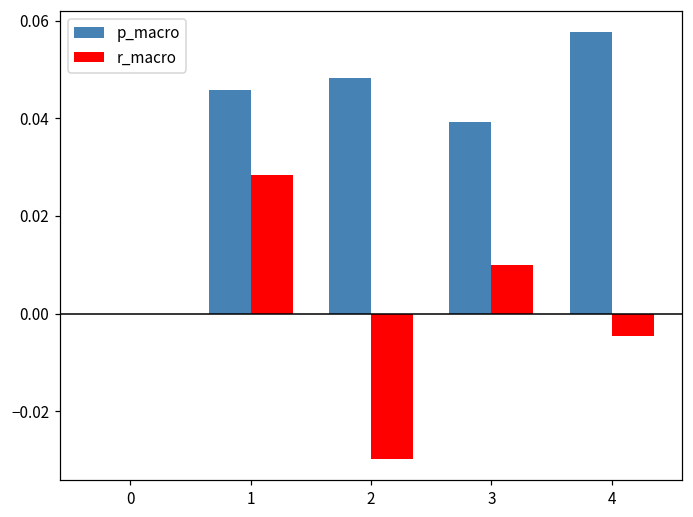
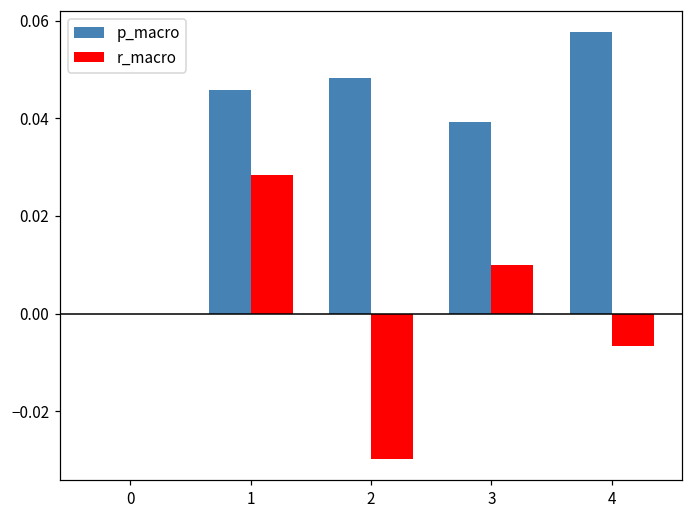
  {
    "p_macro": {
      "0": 0.000,
      "1": 0.046,
      "2": 0.048,
      "3": 0.039,
      "4": 0.058
    },
    "r_macro": {
      "0": 0.000,
      "1": 0.028,
      "2": -0.030,
      "3": 0.010,
-     "4": -0.005
+     "4": -0.007
    }
  }
